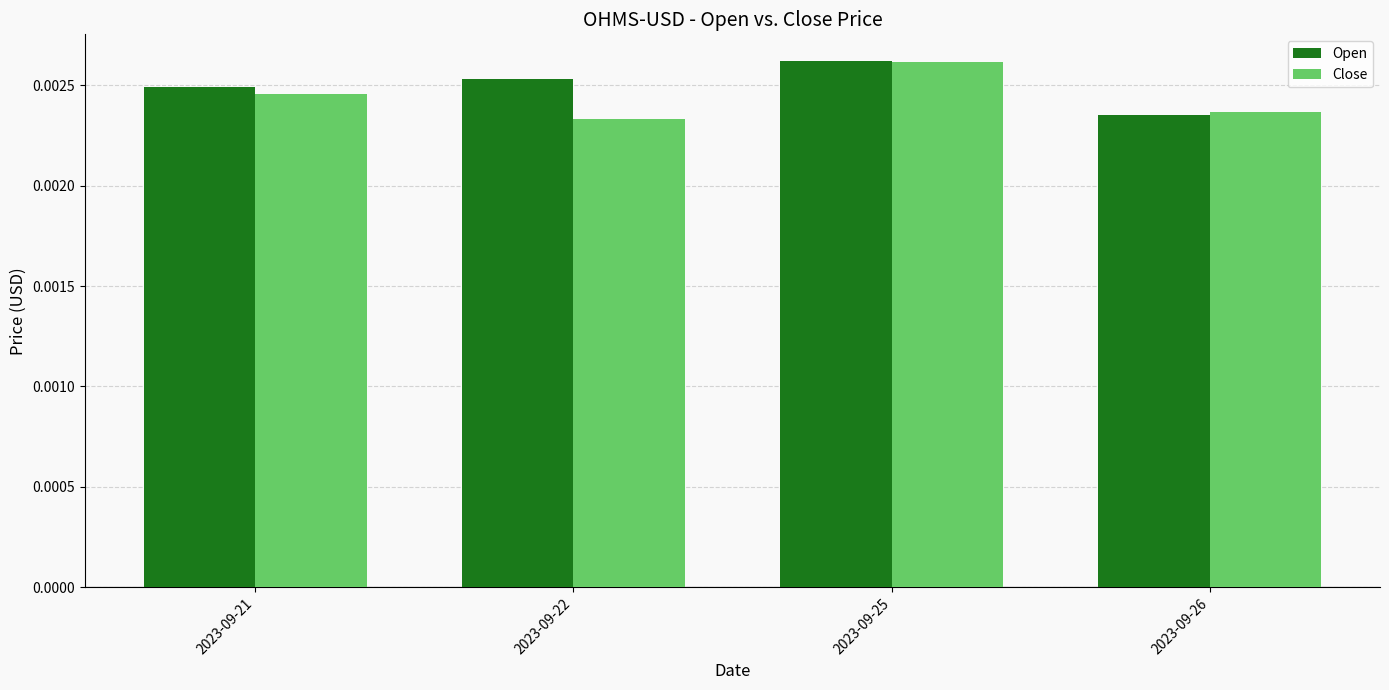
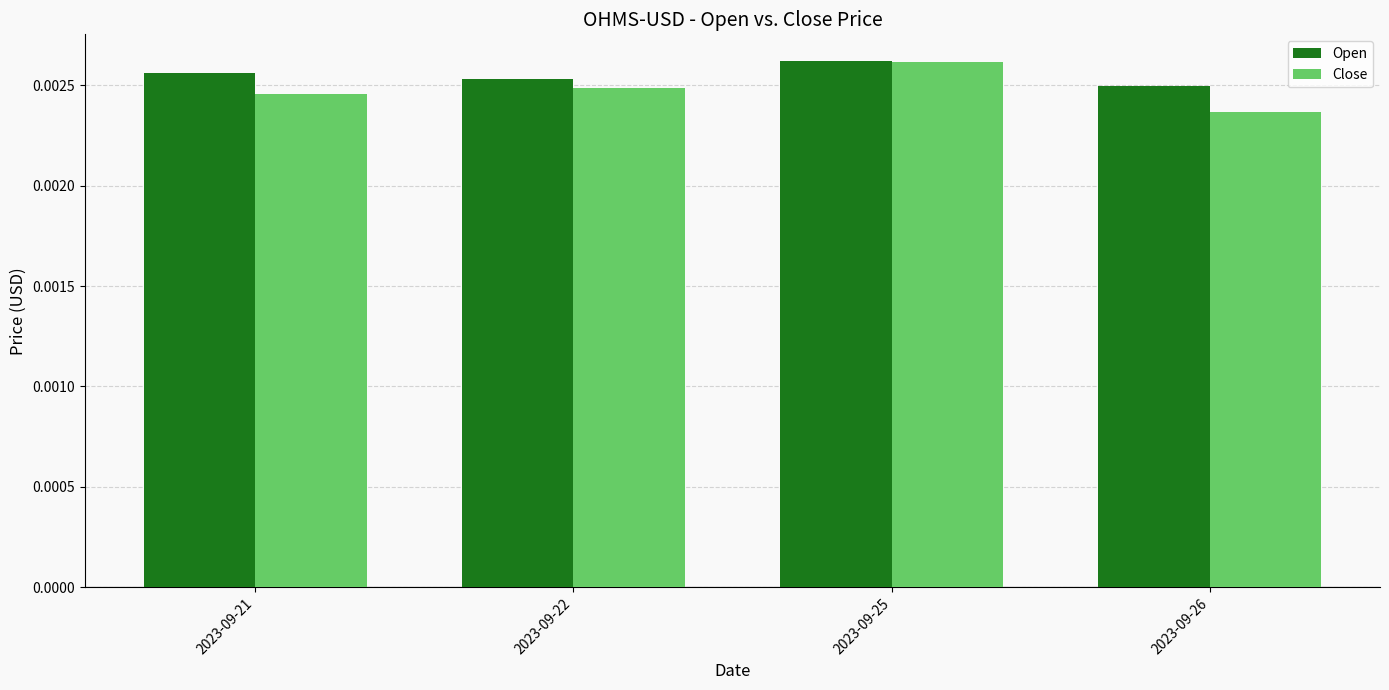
  {
    "Open": {
-     "2023-09-21": 0.00249,
+     "2023-09-21": 0.00256,
      "2023-09-22": 0.00253,
      "2023-09-25": 0.00262,
-     "2023-09-26": 0.00235
+     "2023-09-26": 0.00250
    },
    "Close": {
      "2023-09-21": 0.00246,
-     "2023-09-22": 0.00233,
+     "2023-09-22": 0.00249,
      "2023-09-25": 0.00262,
      "2023-09-26": 0.00237
    }
  }
